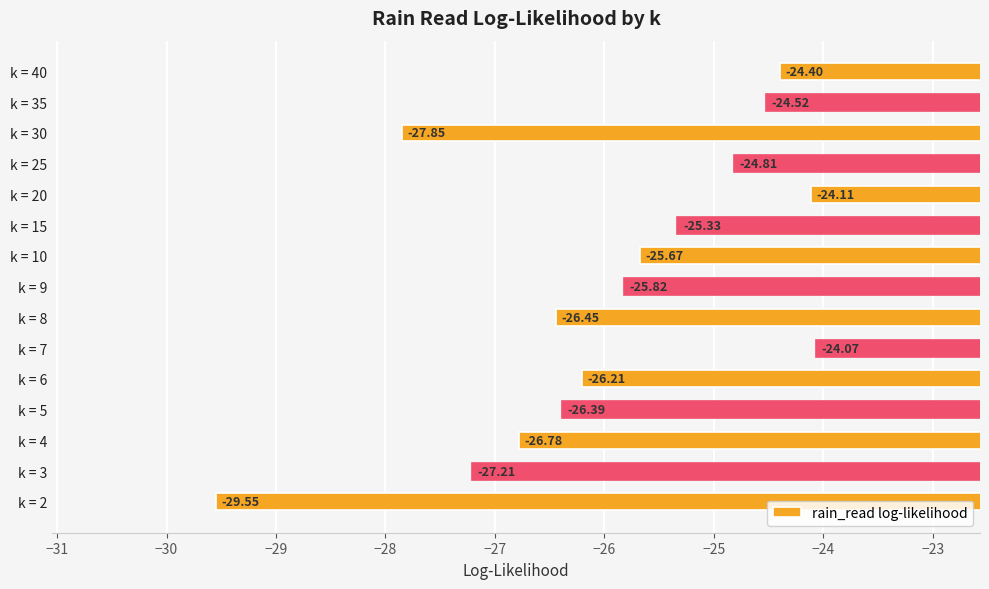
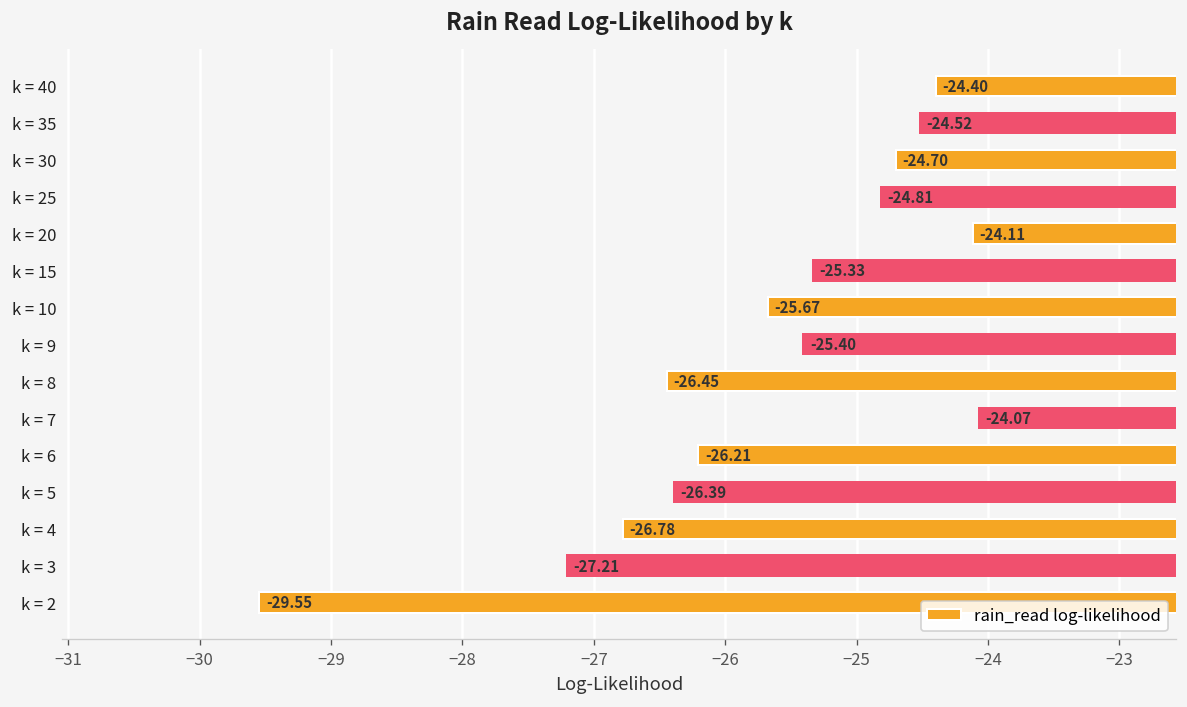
  {
    "k = 40": -24.40,
    "k = 35": -24.52,
-   "k = 30": -27.85,
+   "k = 30": -24.70,
    "k = 25": -24.81,
    "k = 20": -24.11,
    "k = 15": -25.33,
    "k = 10": -25.67,
-   "k = 9": -25.82,
+   "k = 9": -25.40,
    "k = 8": -26.45,
    "k = 7": -24.07,
    "k = 6": -26.21,
    "k = 5": -26.39,
    "k = 4": -26.78,
    "k = 3": -27.21,
    "k = 2": -29.55
  }
